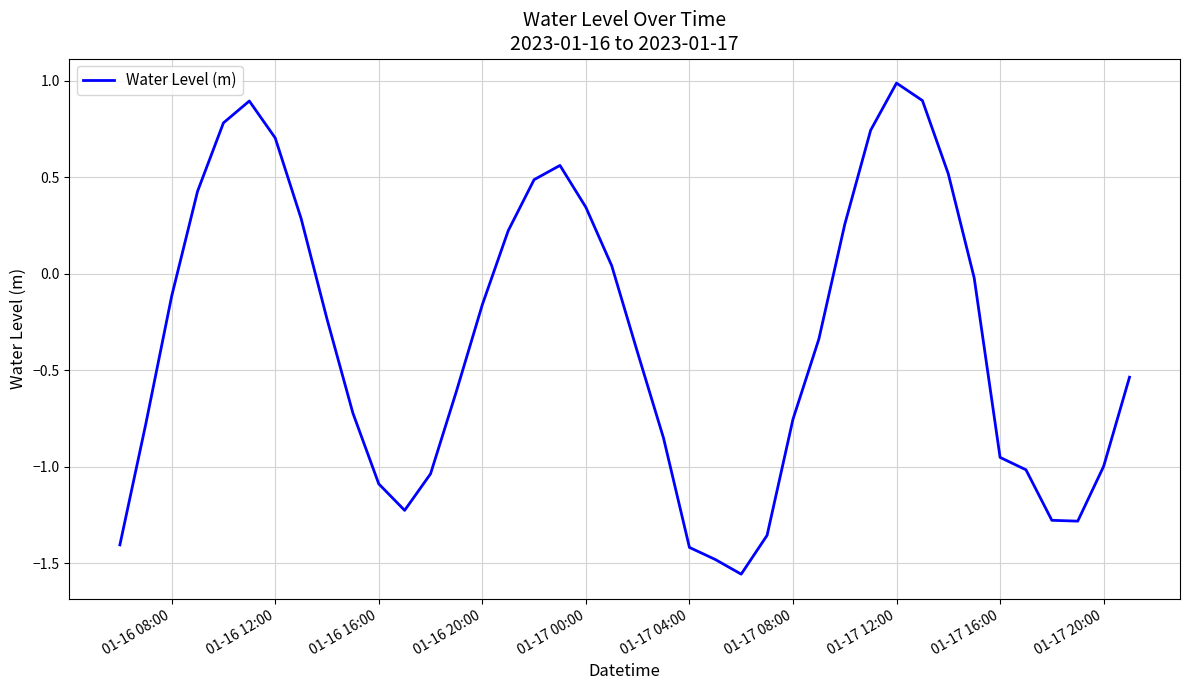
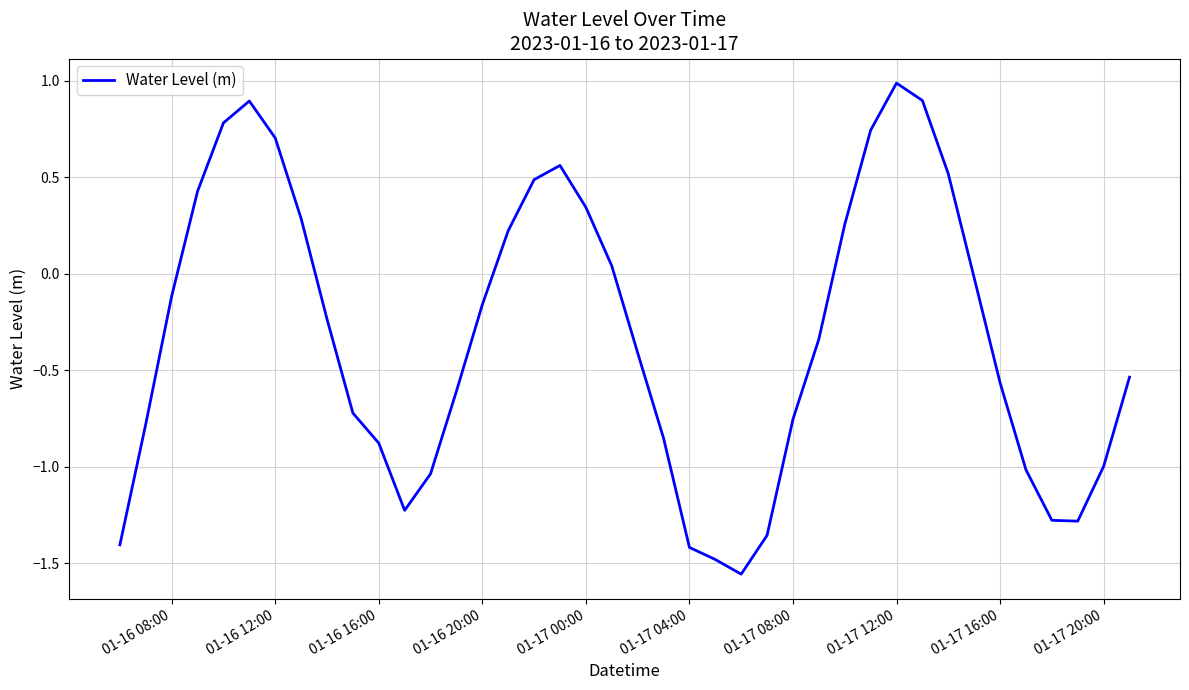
  {
    "01-16 08:00": -0.12,
    "01-16 12:00": 0.70,
-   "01-16 16:00": -1.09,
+   "01-16 16:00": -0.88,
    "01-16 20:00": -0.16,
    "01-17 00:00": 0.34,
    "01-17 04:00": -1.42,
    "01-17 08:00": -0.75,
    "01-17 12:00": 0.99,
-   "01-17 16:00": -0.95,
+   "01-17 16:00": -0.56,
    "01-17 20:00": -1.00
  }
